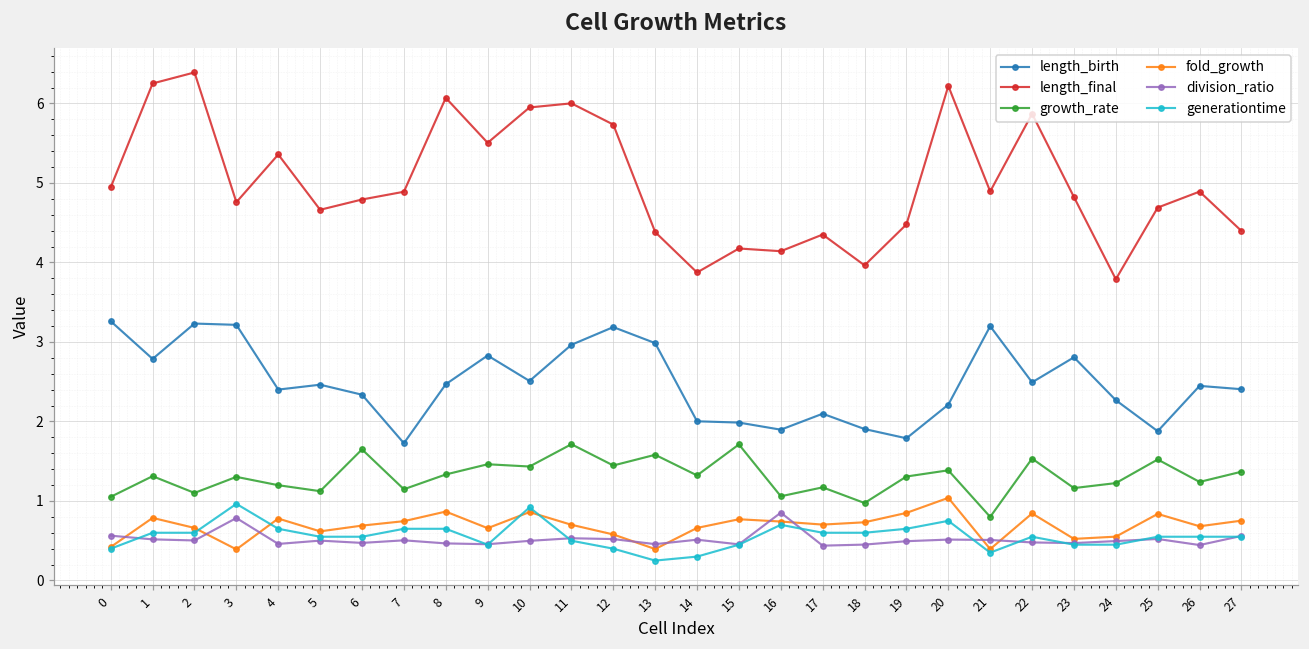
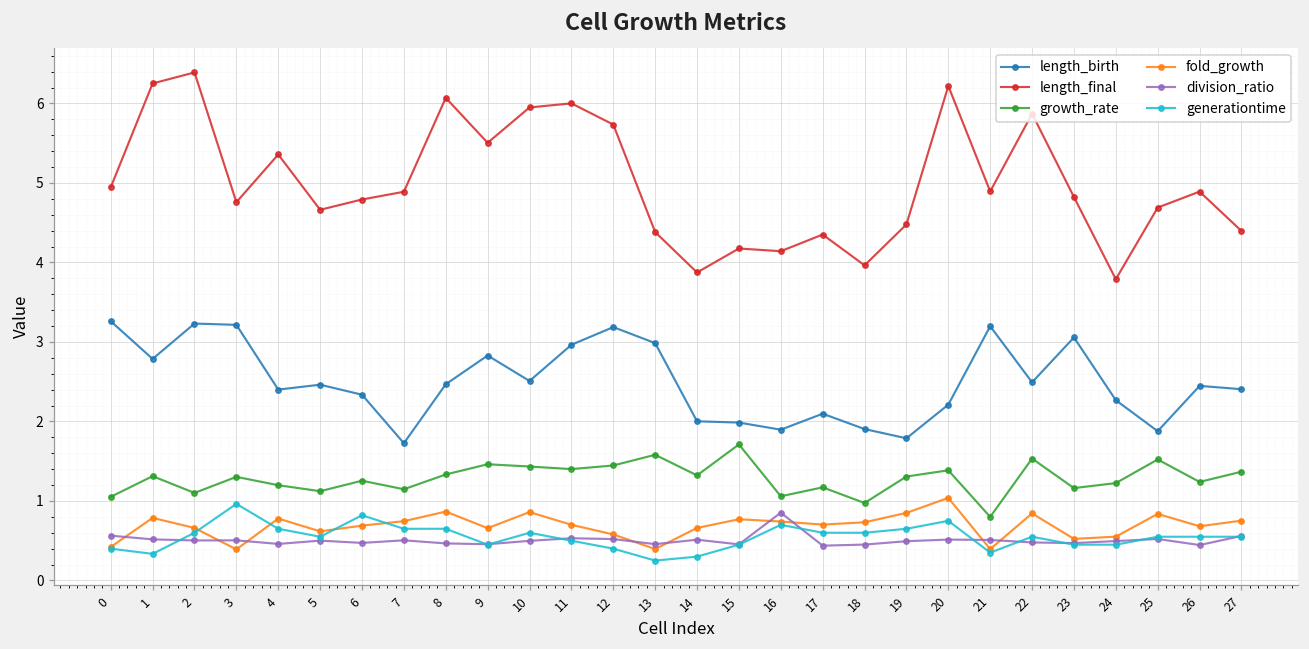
  {
    "length_birth": {
      "0": 3.3,
      "1": 2.8,
      "2": 3.2,
      "3": 3.2,
      "4": 2.4,
      "5": 2.5,
      "6": 2.3,
      "7": 1.7,
      "8": 2.5,
      "9": 2.8,
      "10": 2.5,
      "11": 3.0,
      "12": 3.2,
      "13": 3.0,
      "14": 2.0,
      "15": 2.0,
      "16": 1.9,
      "17": 2.1,
      "18": 1.9,
      "19": 1.8,
      "20": 2.2,
      "21": 3.2,
      "22": 2.5,
-     "23": 2.8,
+     "23": 3.1,
      "24": 2.3,
      "25": 1.9,
      "26": 2.4,
      "27": 2.4
    },
    "length_final": {
      "0": 4.9,
      "1": 6.3,
      "2": 6.4,
      "3": 4.8,
      "4": 5.4,
      "5": 4.7,
      "6": 4.8,
      "7": 4.9,
      "8": 6.1,
      "9": 5.5,
      "10": 5.9,
      "11": 6.0,
      "12": 5.7,
      "13": 4.4,
      "14": 3.9,
      "15": 4.2,
      "16": 4.1,
      "17": 4.4,
      "18": 4.0,
      "19": 4.5,
      "20": 6.2,
      "21": 4.9,
      "23": 4.8,
      "24": 3.8,
      "25": 4.7,
      "26": 4.9,
      "27": 4.4
    },
    "growth_rate": {
      "0": 1.1,
      "1": 1.3,
      "2": 1.1,
      "3": 1.3,
      "4": 1.2,
      "5": 1.1,
-     "6": 1.6,
+     "6": 1.3,
      "7": 1.1,
      "8": 1.3,
      "9": 1.5,
      "10": 1.4,
-     "11": 1.7,
+     "11": 1.4,
      "12": 1.4,
      "13": 1.6,
      "14": 1.3,
      "15": 1.7,
      "16": 1.1,
      "17": 1.2,
      "18": 1.0,
      "19": 1.3,
      "20": 1.4,
      "21": 0.8,
      "22": 1.5,
      "23": 1.2,
      "24": 1.2,
      "25": 1.5,
      "26": 1.2,
      "27": 1.4
    },
    "fold_growth": {
      "1": 0.8,
      "2": 0.7,
      "3": 0.4,
      "4": 0.8,
      "5": 0.6,
      "6": 0.7,
      "7": 0.7,
      "8": 0.9,
      "9": 0.7,
      "10": 0.9,
      "11": 0.7,
      "12": 0.6,
      "13": 0.4,
      "14": 0.7,
      "15": 0.8,
      "16": 0.7,
      "17": 0.7,
      "18": 0.7,
      "19": 0.8,
      "20": 1.0,
      "21": 0.4,
      "22": 0.8,
      "23": 0.5,
      "24": 0.6,
      "25": 0.8,
      "26": 0.7,
      "27": 0.8
    },
    "division_ratio": {
      "0": 0.6,
      "1": 0.5,
      "2": 0.5,
-     "3": 0.8,
+     "3": 0.5,
      "4": 0.5,
      "5": 0.5,
      "6": 0.5,
      "7": 0.5,
      "8": 0.5,
      "10": 0.5,
      "12": 0.5,
      "13": 0.5,
      "14": 0.5,
      "16": 0.9,
      "17": 0.4,
      "18": 0.5,
      "19": 0.5,
      "20": 0.5,
      "21": 0.5,
      "22": 0.5,
      "24": 0.5,
      "26": 0.4
    },
    "generationtime": {
-     "1": 0.6,
+     "1": 0.3,
      "2": 0.6,
      "3": 1.0,
      "4": 0.7,
      "5": 0.5,
-     "6": 0.5,
+     "6": 0.8,
      "7": 0.7,
      "8": 0.7,
-     "10": 0.9,
+     "10": 0.6,
      "12": 0.4,
      "13": 0.3,
      "14": 0.3,
      "16": 0.7,
      "17": 0.6,
      "18": 0.6,
      "19": 0.7,
      "20": 0.8,
      "21": 0.4,
      "22": 0.5,
      "24": 0.4,
      "26": 0.6
    }
  }
